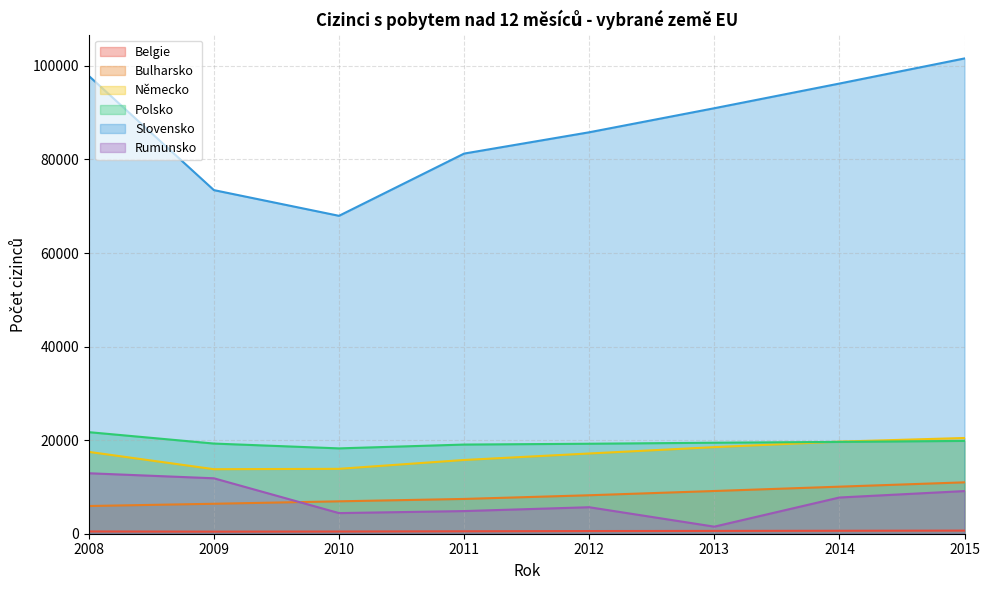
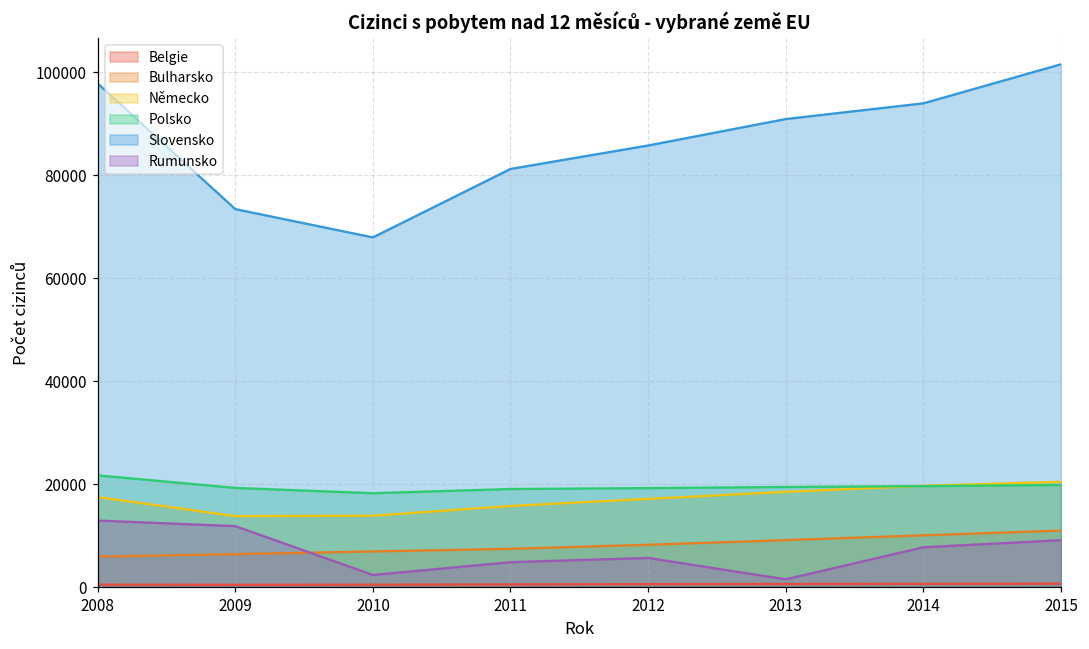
  {
    "Polsko": {
      "2008": 22000,
      "2009": 19000,
      "2010": 18000,
      "2011": 19000,
      "2012": 19000,
      "2013": 19000,
      "2015": 20000
    },
    "Slovensko": {
      "2008": 98000,
      "2009": 73000,
      "2010": 68000,
      "2011": 81000,
      "2012": 86000,
      "2013": 91000,
-     "2014": 96000,
+     "2014": 94000,
      "2015": 102000
    },
    "Rumunsko": {
      "2008": 13000,
      "2009": 12000,
-     "2010": 4000,
+     "2010": 2000,
      "2011": 5000,
      "2012": 6000,
      "2013": 2000,
      "2014": 8000,
      "2015": 9000
    }
  }
